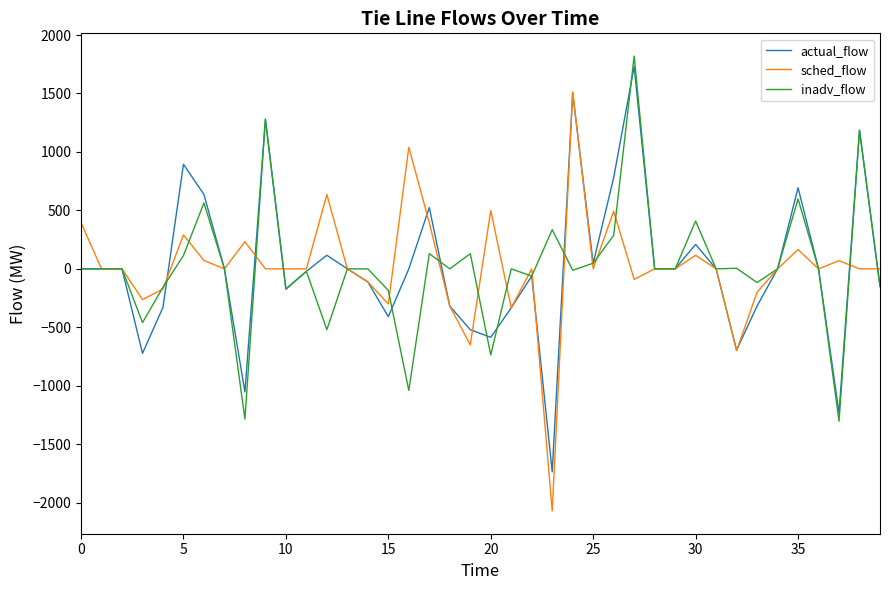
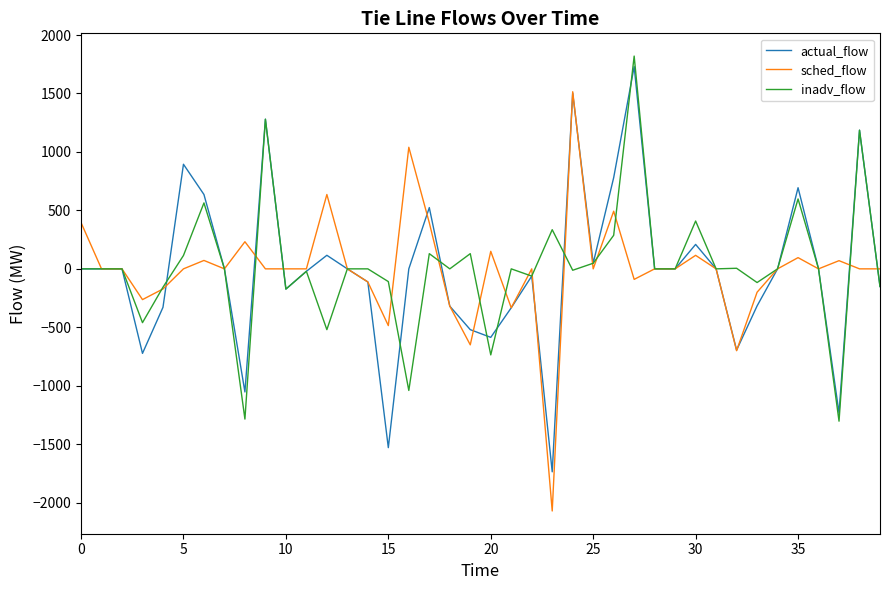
  {
    "actual_flow": {
      "5": 890,
-     "15": -410,
+     "15": -1530,
      "20": -590,
      "30": 210,
      "35": 690
    },
    "sched_flow": {
      "0": 400,
-     "5": 290,
+     "5": 0,
      "10": 0,
-     "15": -300,
-     "20": 500,
+     "15": -490,
+     "20": 150,
      "25": 0,
      "30": 120,
-     "35": 160
+     "35": 100
    },
    "inadv_flow": {
      "5": 110,
-     "15": -180,
+     "15": -110,
      "20": -740,
      "30": 410,
      "35": 600
    }
  }
